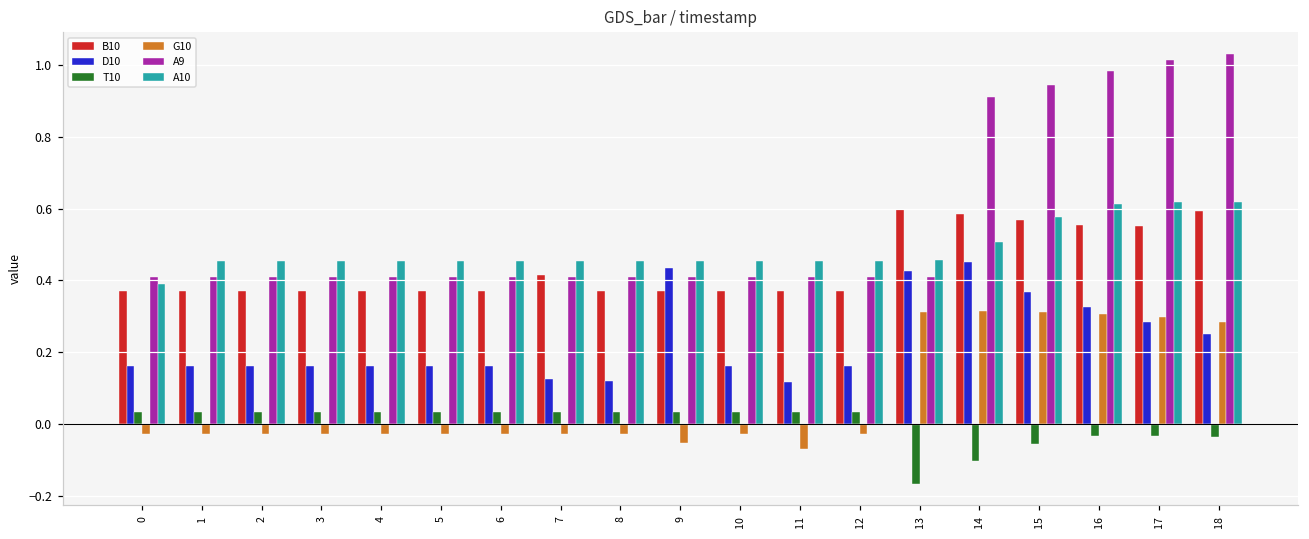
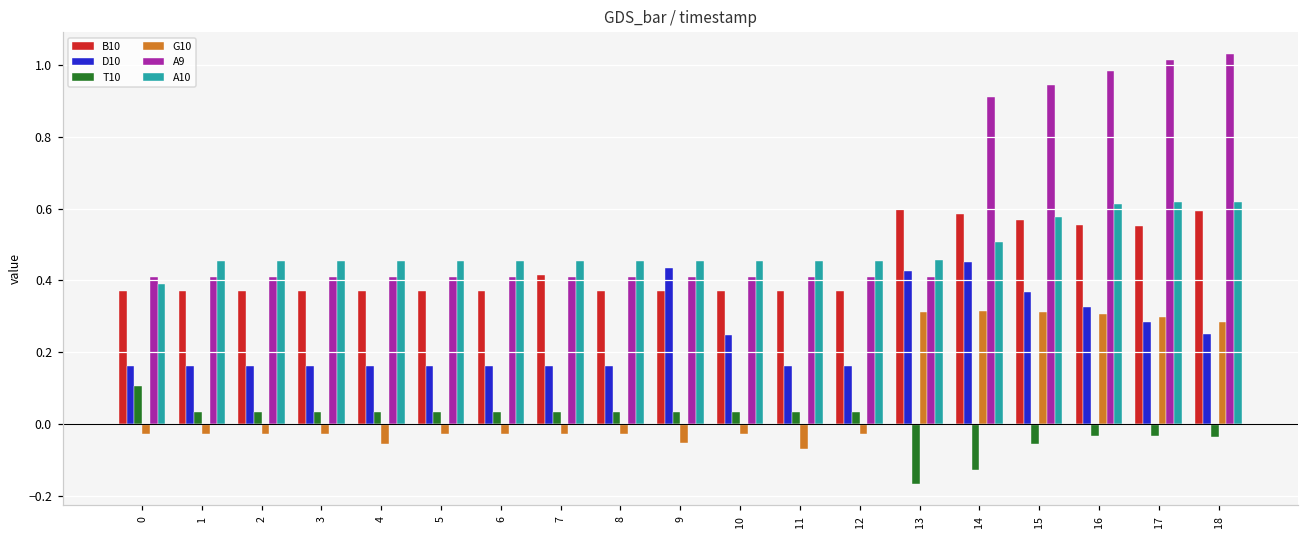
  {
    "B10": {
      "0": 0.37,
      "1": 0.37,
      "2": 0.37,
      "3": 0.37,
      "4": 0.37,
      "5": 0.37,
      "6": 0.37,
      "7": 0.41,
      "8": 0.37,
      "9": 0.37,
      "10": 0.37,
      "11": 0.37,
      "12": 0.37,
      "13": 0.60,
      "14": 0.59,
      "15": 0.57,
      "16": 0.56,
      "17": 0.55,
      "18": 0.59
    },
    "D10": {
      "0": 0.16,
      "1": 0.16,
      "2": 0.16,
      "3": 0.16,
      "4": 0.16,
      "5": 0.16,
      "6": 0.16,
-     "7": 0.13,
-     "8": 0.12,
+     "7": 0.16,
+     "8": 0.16,
      "9": 0.43,
-     "10": 0.16,
-     "11": 0.12,
+     "10": 0.25,
+     "11": 0.16,
      "12": 0.16,
      "13": 0.43,
      "14": 0.45,
      "15": 0.37,
      "16": 0.32,
      "17": 0.28,
      "18": 0.25
    },
    "T10": {
-     "0": 0.03,
+     "0": 0.11,
      "1": 0.03,
      "2": 0.03,
      "3": 0.03,
      "4": 0.03,
      "5": 0.03,
      "6": 0.03,
      "7": 0.03,
      "8": 0.03,
      "9": 0.03,
      "10": 0.03,
      "11": 0.03,
      "12": 0.03,
      "13": -0.17,
-     "14": -0.10,
+     "14": -0.13,
      "15": -0.05,
      "16": -0.03,
      "17": -0.03,
      "18": -0.04
    },
    "G10": {
      "0": -0.03,
      "1": -0.03,
      "2": -0.03,
      "3": -0.03,
-     "4": -0.03,
+     "4": -0.05,
      "5": -0.03,
      "6": -0.03,
      "7": -0.03,
      "8": -0.03,
      "9": -0.05,
      "10": -0.03,
      "11": -0.07,
      "12": -0.03,
      "13": 0.31,
      "14": 0.32,
      "15": 0.31,
      "16": 0.31,
      "17": 0.30,
      "18": 0.29
    },
    "A9": {
      "0": 0.41,
      "1": 0.41,
      "2": 0.41,
      "3": 0.41,
      "4": 0.41,
      "5": 0.41,
      "6": 0.41,
      "7": 0.41,
      "8": 0.41,
      "9": 0.41,
      "10": 0.41,
      "11": 0.41,
      "12": 0.41,
      "13": 0.41,
      "14": 0.91,
      "15": 0.94,
      "16": 0.98,
      "17": 1.01,
      "18": 1.03
    },
    "A10": {
      "0": 0.39,
      "1": 0.45,
      "2": 0.45,
      "3": 0.45,
      "4": 0.45,
      "5": 0.45,
      "6": 0.45,
      "7": 0.45,
      "8": 0.45,
      "9": 0.45,
      "10": 0.45,
      "11": 0.45,
      "12": 0.45,
      "13": 0.46,
      "14": 0.51,
      "15": 0.58,
      "16": 0.61,
      "17": 0.62,
      "18": 0.62
    }
  }
